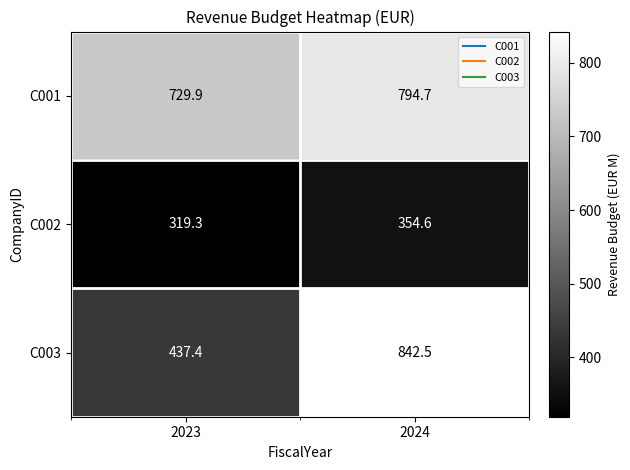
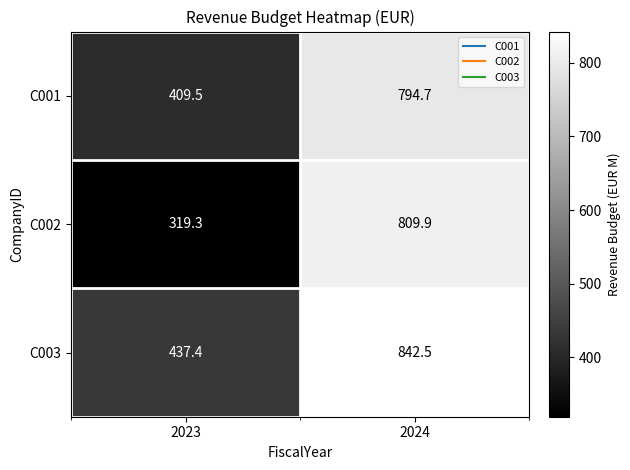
  {
    "C001": {
-     "2023": 729.9,
+     "2023": 409.5,
      "2024": 794.7
    },
    "C002": {
      "2023": 319.3,
-     "2024": 354.6
+     "2024": 809.9
    },
    "C003": {
      "2023": 437.4,
      "2024": 842.5
    }
  }
